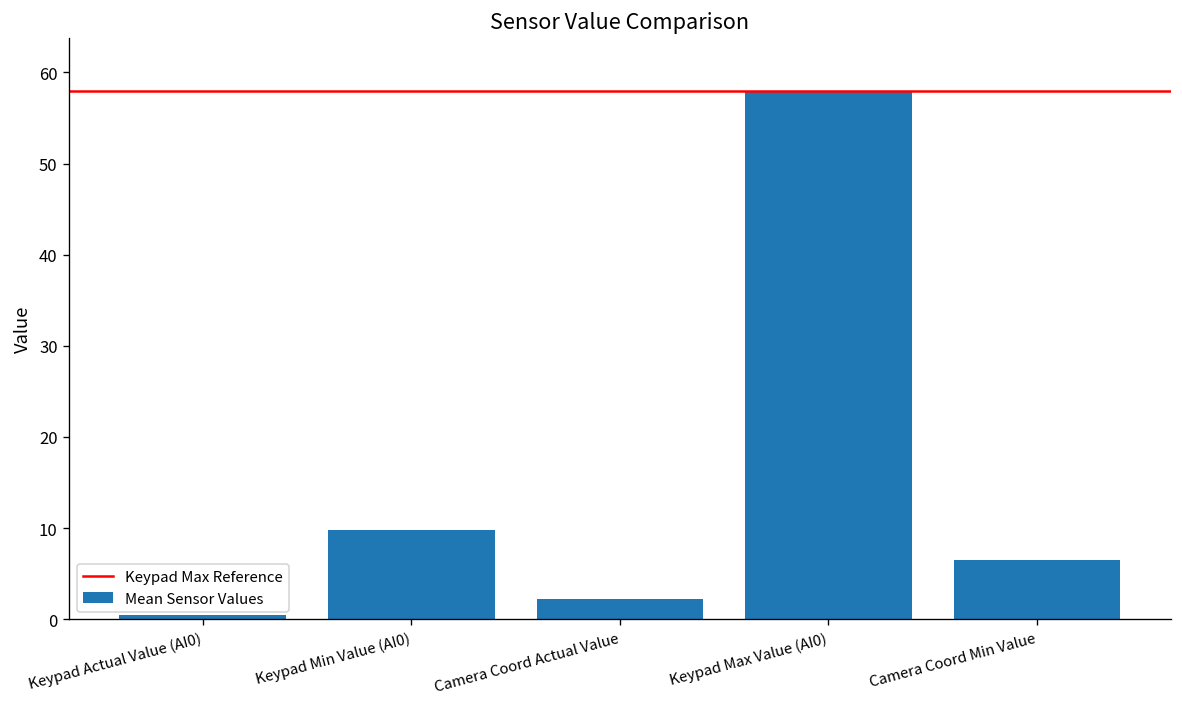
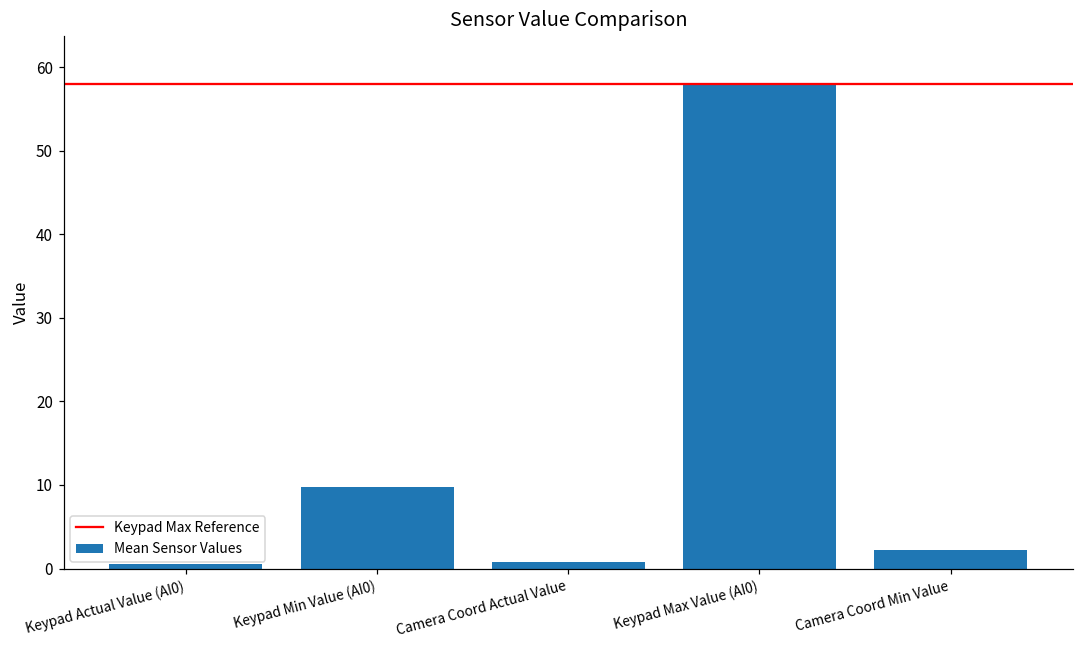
  {
    "Keypad Actual Value (AI0)": 0,
    "Keypad Min Value (AI0)": 10,
-   "Camera Coord Actual Value": 2,
+   "Camera Coord Actual Value": 1,
    "Keypad Max Value (AI0)": 58,
-   "Camera Coord Min Value": 6
+   "Camera Coord Min Value": 2
  }
